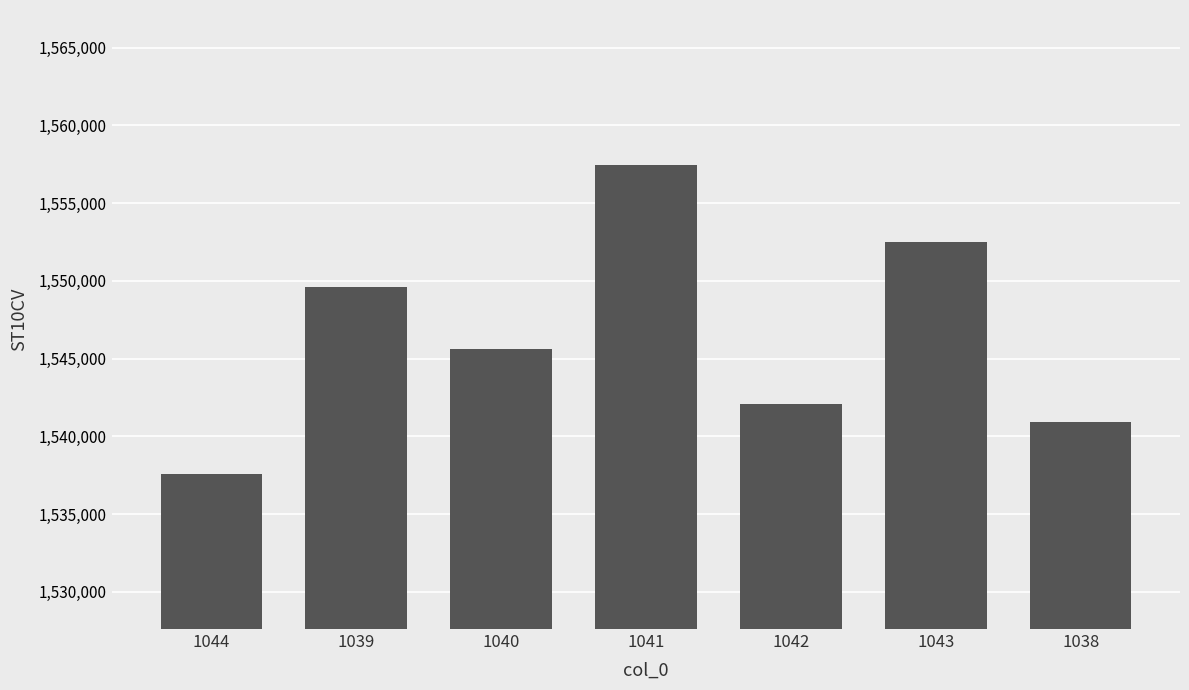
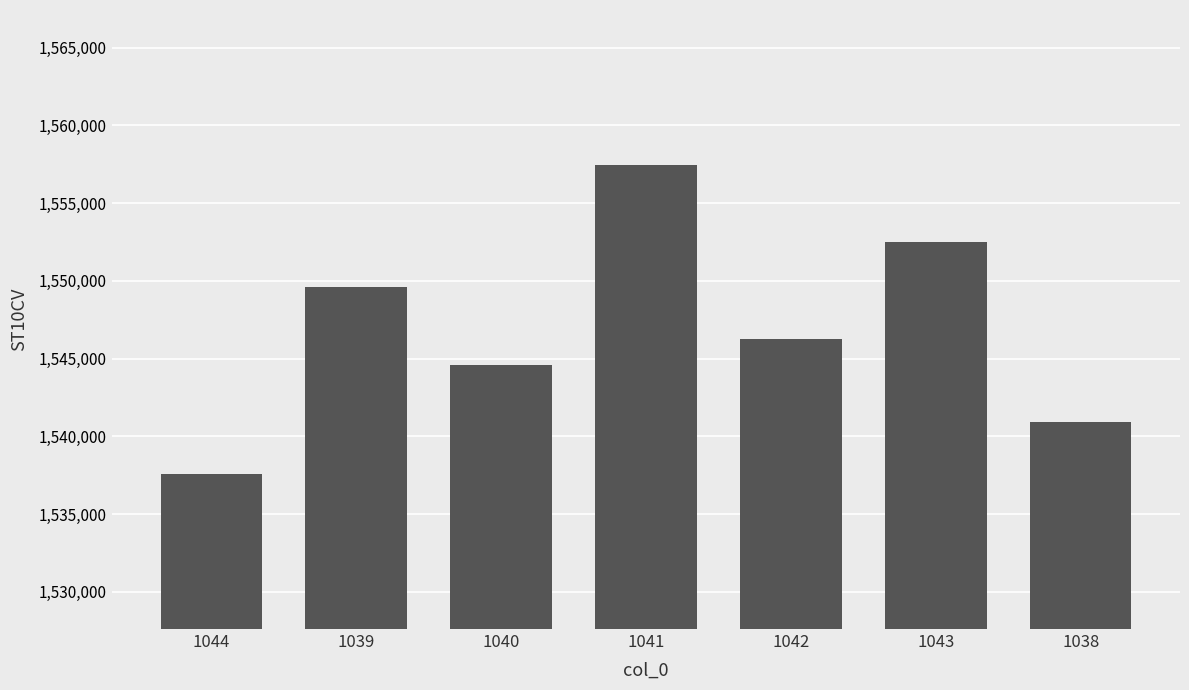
  {
    "1044": "1,537,600",
    "1039": "1,549,600",
-   "1040": "1,545,600",
+   "1040": "1,544,600",
    "1041": "1,557,400",
-   "1042": "1,542,100",
+   "1042": "1,546,300",
    "1043": "1,552,500",
    "1038": "1,541,000"
  }
